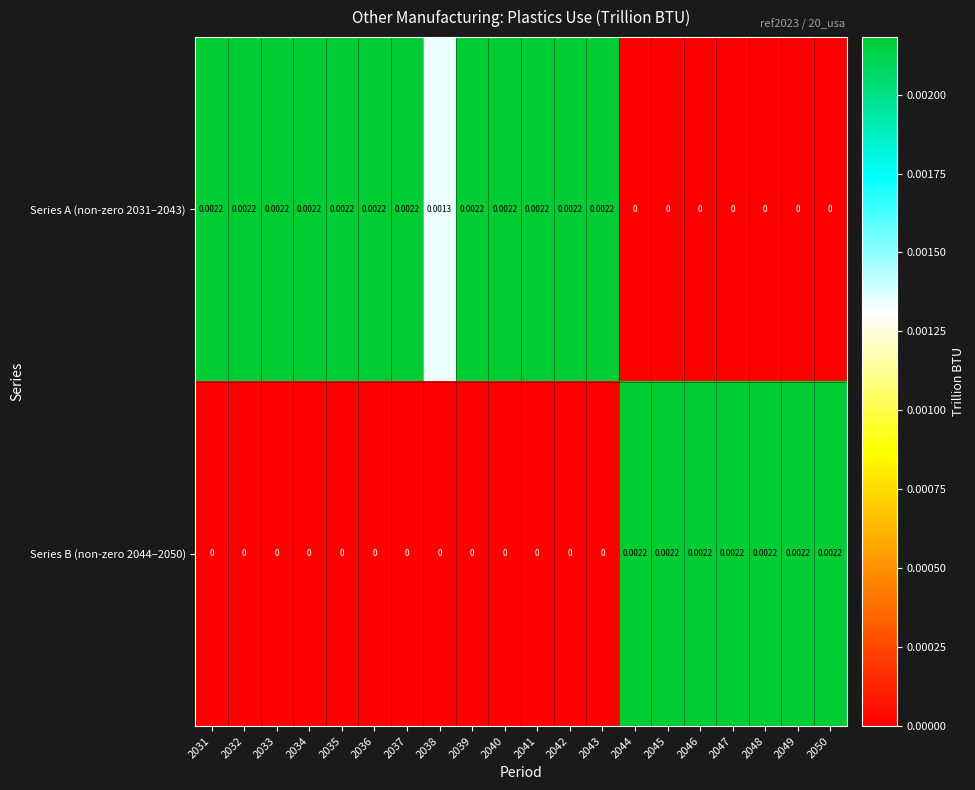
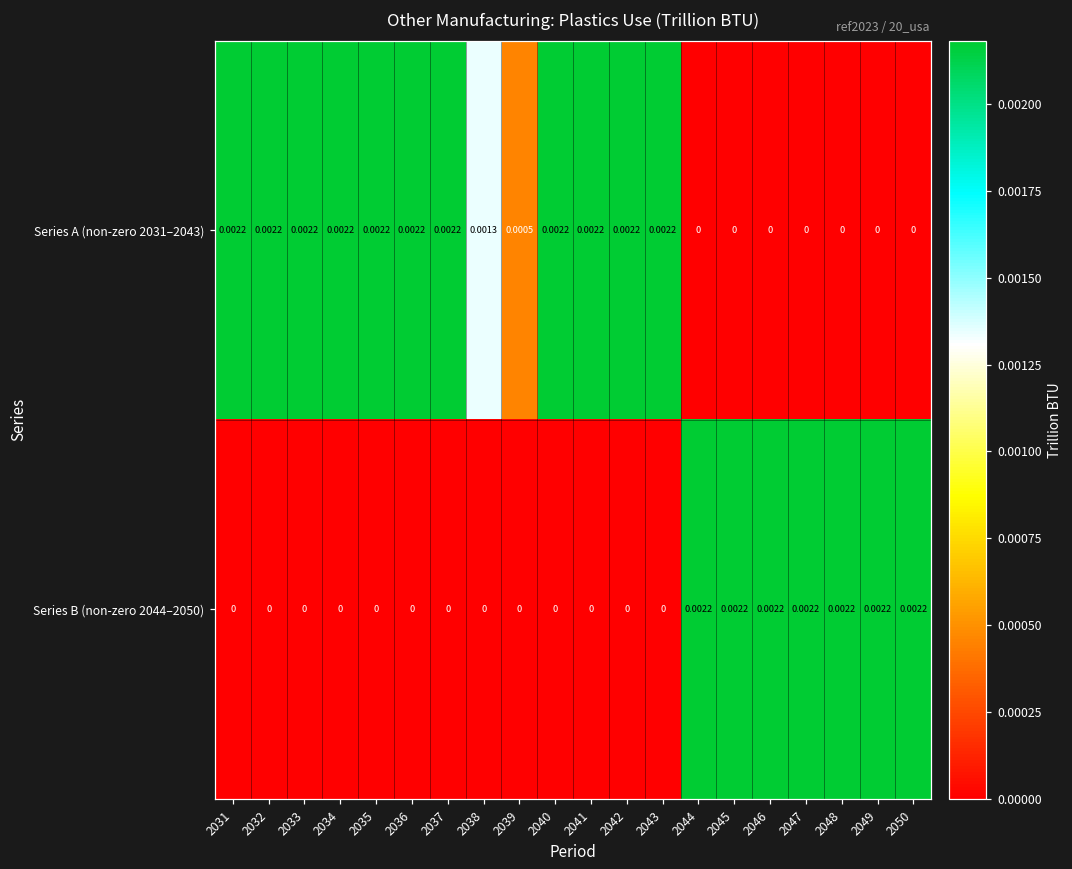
  {
    "Series A (non-zero 2031–2043)": {
      "2031": 0.0022,
      "2032": 0.0022,
      "2033": 0.0022,
      "2034": 0.0022,
      "2035": 0.0022,
      "2036": 0.0022,
      "2037": 0.0022,
      "2038": 0.0013,
-     "2039": 0.0022,
+     "2039": 0.0005,
      "2040": 0.0022,
      "2041": 0.0022,
      "2042": 0.0022,
      "2043": 0.0022,
      "2044": 0,
      "2045": 0,
      "2046": 0,
      "2047": 0,
      "2048": 0,
      "2049": 0,
      "2050": 0
    },
    "Series B (non-zero 2044–2050)": {
      "2031": 0,
      "2032": 0,
      "2033": 0,
      "2034": 0,
      "2035": 0,
      "2036": 0,
      "2037": 0,
      "2038": 0,
      "2039": 0,
      "2040": 0,
      "2041": 0,
      "2042": 0,
      "2043": 0,
      "2044": 0.0022,
      "2045": 0.0022,
      "2046": 0.0022,
      "2047": 0.0022,
      "2048": 0.0022,
      "2049": 0.0022,
      "2050": 0.0022
    }
  }
